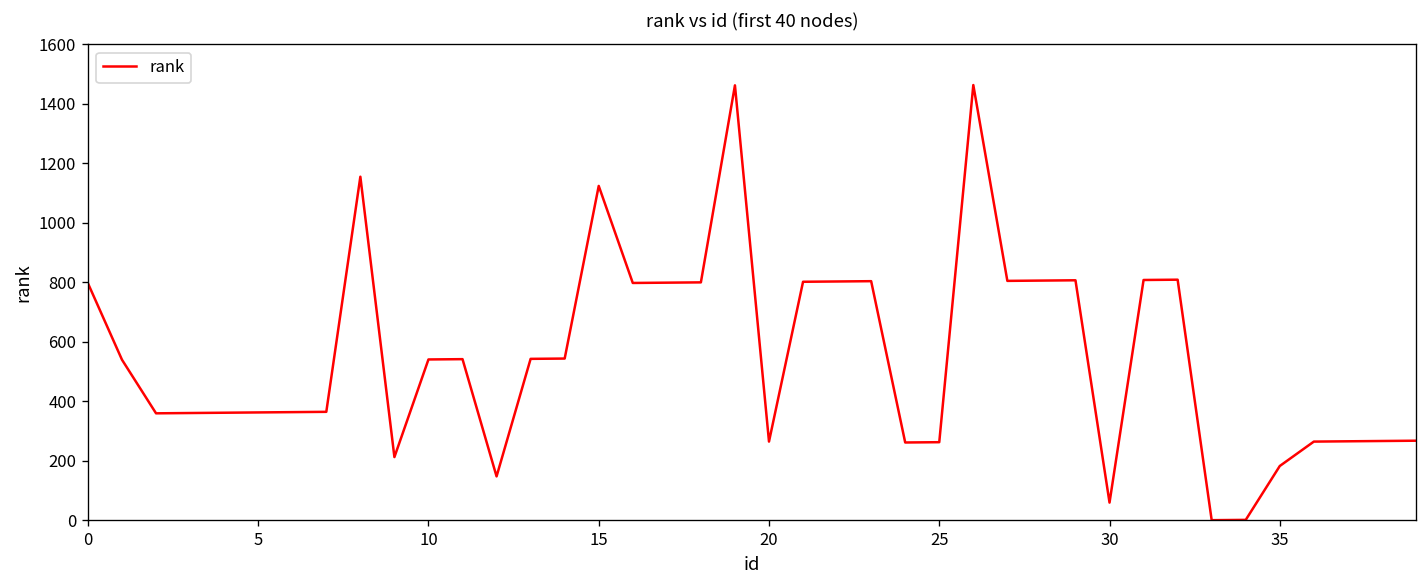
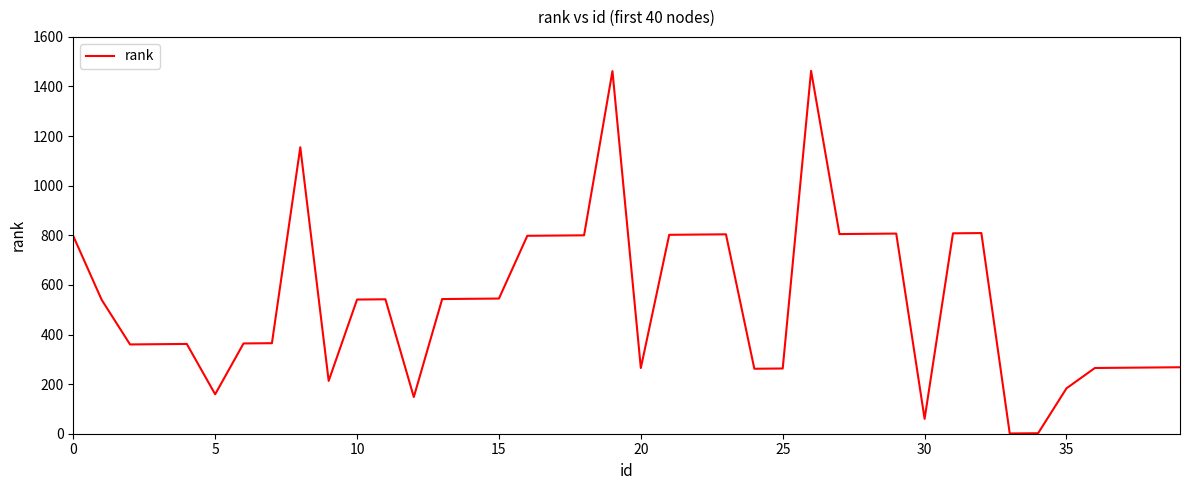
  {
    "0": 800,
-   "5": 360,
+   "5": 160,
    "10": 540,
-   "15": 1120,
+   "15": 550,
    "20": 270,
    "25": 260,
    "30": 60,
    "35": 180
  }
